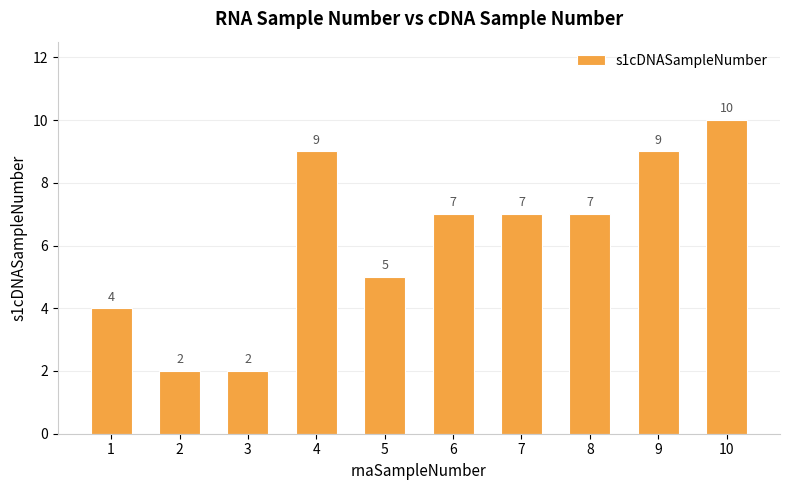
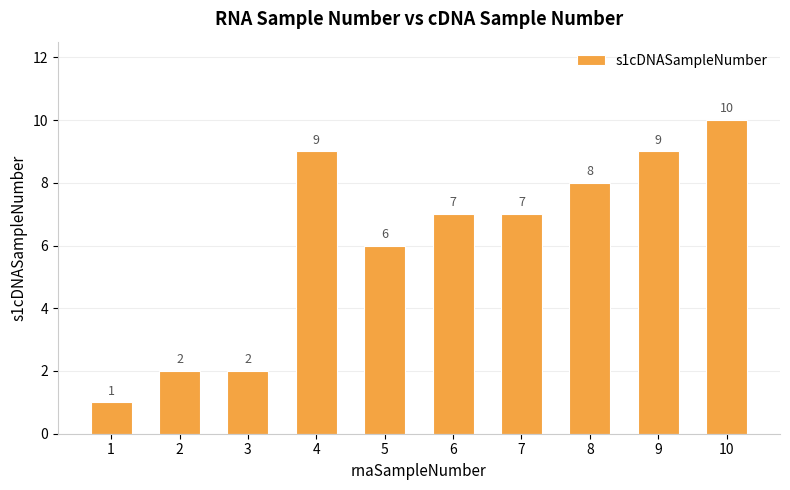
  {
-   "1": 4,
+   "1": 1,
    "2": 2,
    "3": 2,
    "4": 9,
-   "5": 5,
+   "5": 6,
    "6": 7,
    "7": 7,
-   "8": 7,
+   "8": 8,
    "9": 9,
    "10": 10
  }
